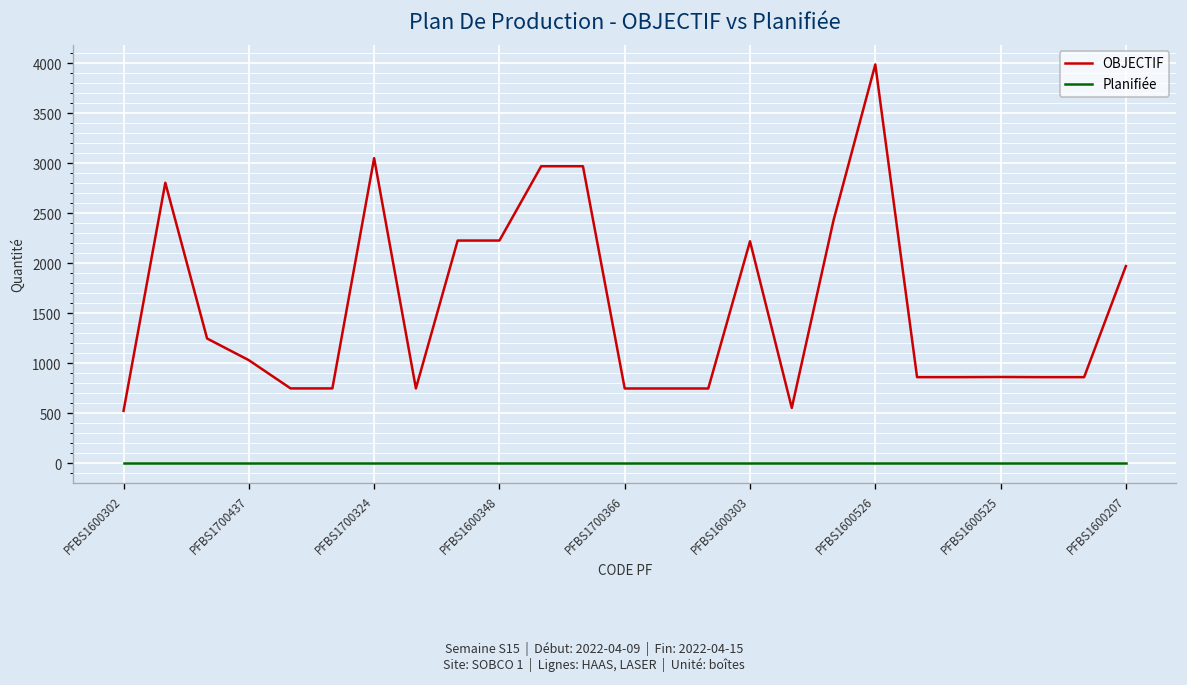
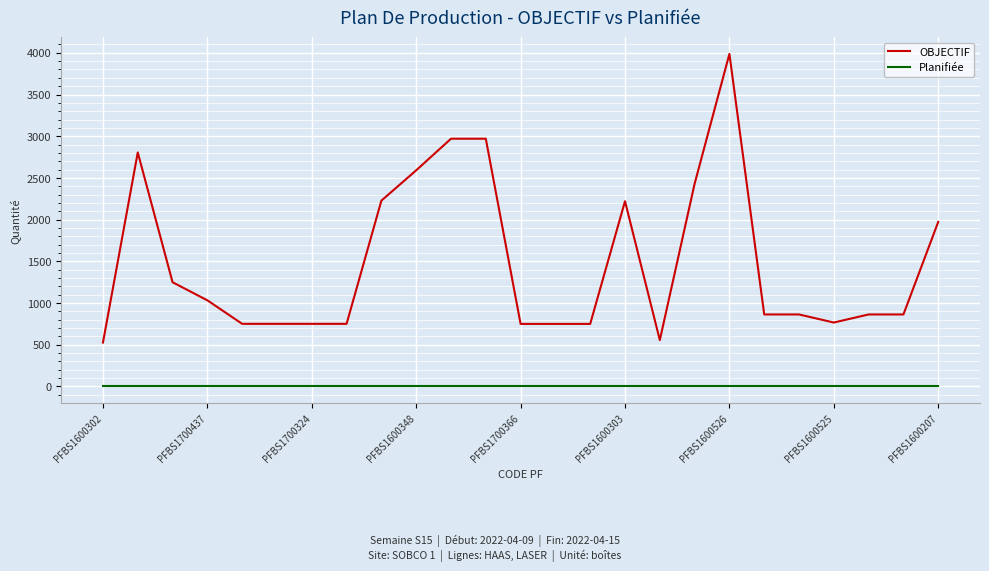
  {
    "OBJECTIF": {
      "PFBS1600302": 500,
      "PFBS1700437": 1000,
-     "PFBS1700324": 3100,
-     "PFBS1600348": 2200,
+     "PFBS1700324": 800,
+     "PFBS1600348": 2600,
      "PFBS1700366": 700,
      "PFBS1600303": 2200,
      "PFBS1600526": 4000,
-     "PFBS1600525": 900,
+     "PFBS1600525": 800,
      "PFBS1600207": 2000
    },
    "Planifiée": {
      "PFBS1600302": 0,
      "PFBS1700437": 0,
      "PFBS1700324": 0,
      "PFBS1600348": 0,
      "PFBS1700366": 0,
      "PFBS1600303": 0,
      "PFBS1600526": 0,
      "PFBS1600525": 0,
      "PFBS1600207": 0
    }
  }
